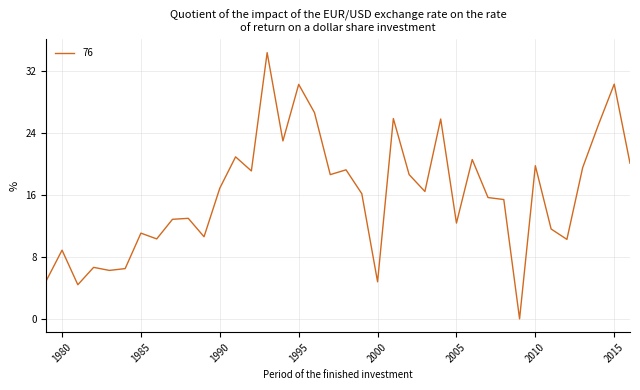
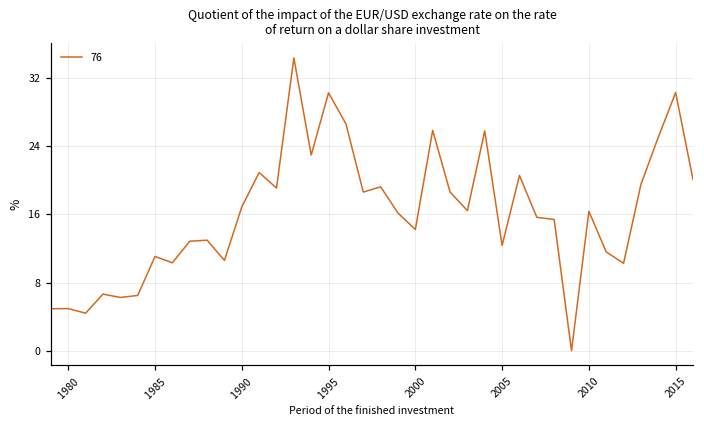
  {
-   "1980": 9,
+   "1980": 5,
    "1985": 11,
    "1990": 17,
    "1995": 30,
-   "2000": 5,
+   "2000": 14,
    "2005": 12,
-   "2010": 20,
+   "2010": 16,
    "2015": 30
  }
